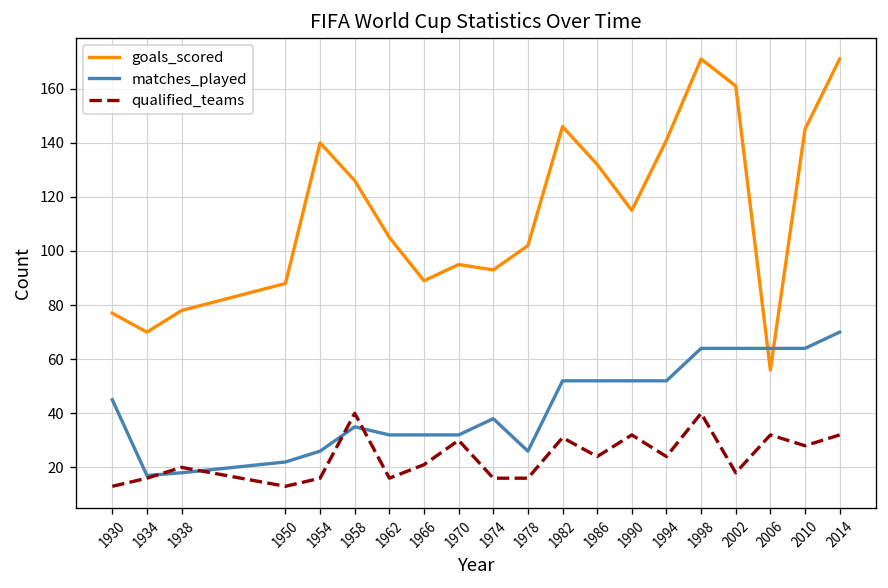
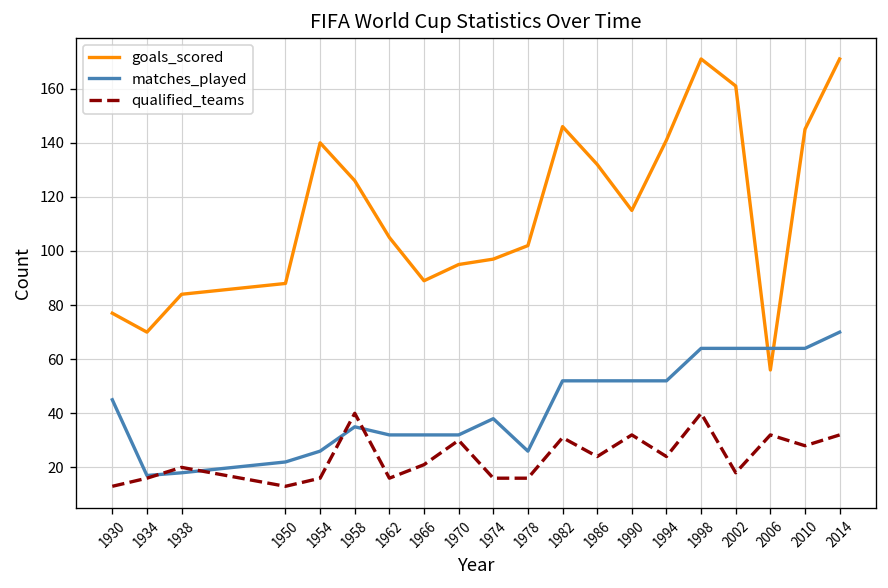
  {
    "goals_scored": {
      "1930": 77,
      "1934": 70,
-     "1938": 78,
+     "1938": 84,
      "1950": 88,
      "1954": 140,
      "1958": 126,
      "1962": 105,
      "1966": 89,
      "1970": 95,
-     "1974": 93,
+     "1974": 97,
      "1978": 102,
      "1982": 146,
      "1986": 132,
      "1990": 115,
      "1994": 141,
      "1998": 171,
      "2002": 161,
      "2006": 56,
      "2010": 145,
      "2014": 171
    },
    "matches_played": {
      "1930": 45,
      "1938": 18,
      "1950": 22,
      "1954": 26,
      "1958": 35,
      "1962": 32,
      "1966": 32,
      "1970": 32,
      "1974": 38,
      "1978": 26,
      "1982": 52,
      "1986": 52,
      "1990": 52,
      "1994": 52,
      "1998": 64,
      "2002": 64,
      "2006": 64,
      "2010": 64,
      "2014": 70
    },
    "qualified_teams": {
      "1930": 13,
      "1938": 20,
      "1950": 13,
      "1954": 16,
      "1958": 40,
      "1962": 16,
      "1966": 21,
      "1970": 30,
      "1974": 16,
      "1978": 16,
      "1982": 31,
      "1986": 24,
      "1990": 32,
      "1994": 24,
      "1998": 40,
      "2002": 18,
      "2006": 32,
      "2010": 28,
      "2014": 32
    }
  }
